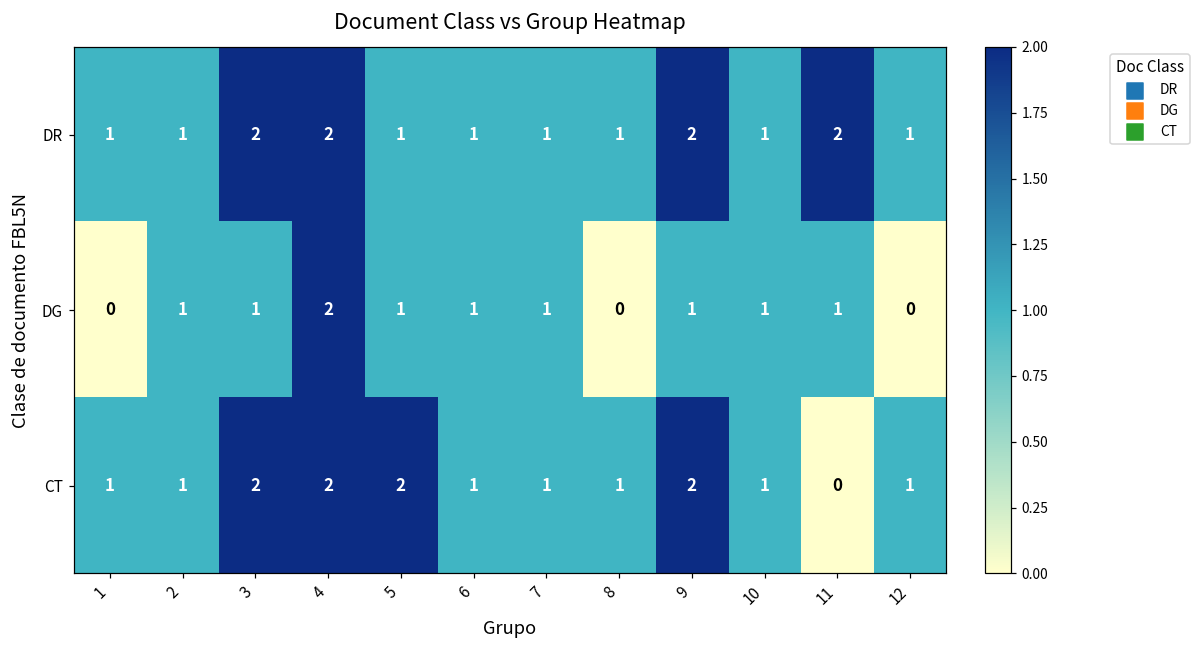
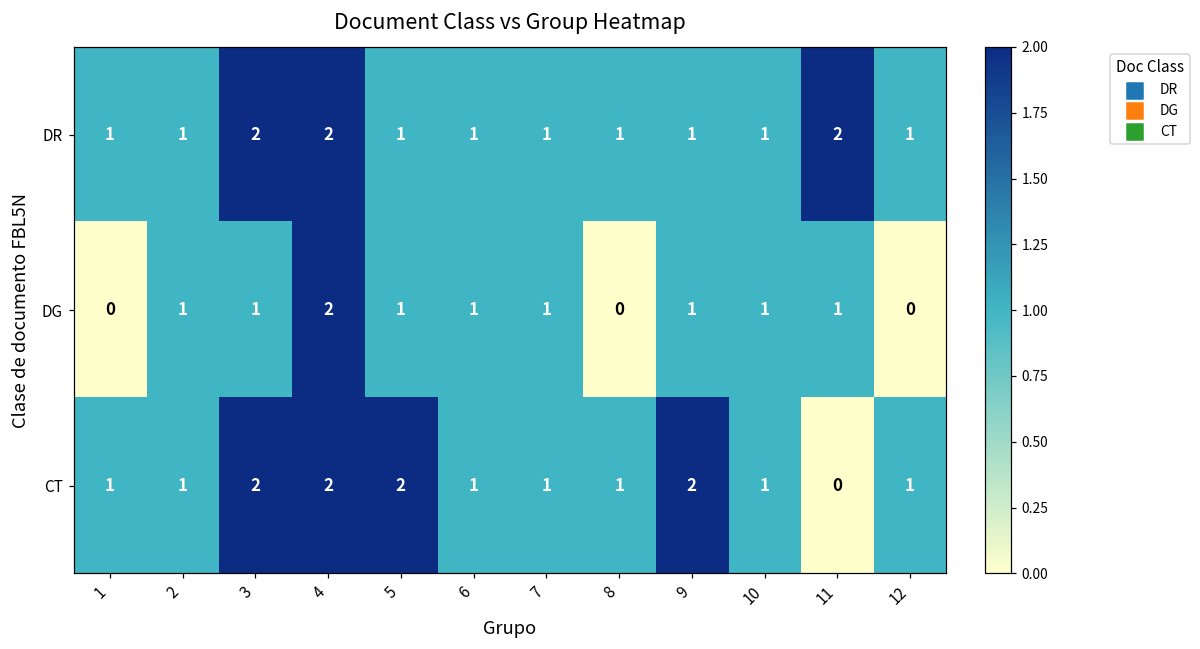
  {
    "DR": {
      "1": 1,
      "2": 1,
      "3": 2,
      "4": 2,
      "5": 1,
      "6": 1,
      "7": 1,
      "8": 1,
-     "9": 2,
+     "9": 1,
      "10": 1,
      "11": 2,
      "12": 1
    },
    "DG": {
      "1": 0,
      "2": 1,
      "3": 1,
      "4": 2,
      "5": 1,
      "6": 1,
      "7": 1,
      "8": 0,
      "9": 1,
      "10": 1,
      "11": 1,
      "12": 0
    },
    "CT": {
      "1": 1,
      "2": 1,
      "3": 2,
      "4": 2,
      "5": 2,
      "6": 1,
      "7": 1,
      "8": 1,
      "9": 2,
      "10": 1,
      "11": 0,
      "12": 1
    }
  }
